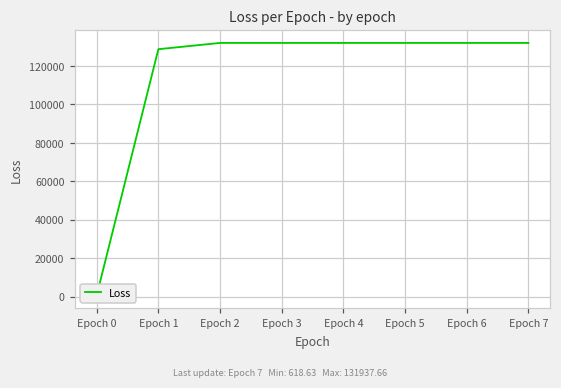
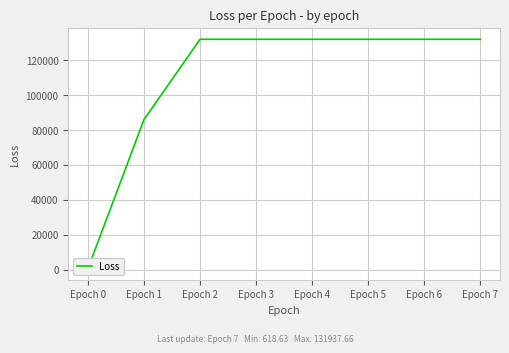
  {
-   "Epoch 1": 129000,
+   "Epoch 1": 86000,
    "Epoch 2": 132000,
    "Epoch 3": 132000,
    "Epoch 4": 132000,
    "Epoch 5": 132000,
    "Epoch 6": 132000,
    "Epoch 7": 132000
  }
